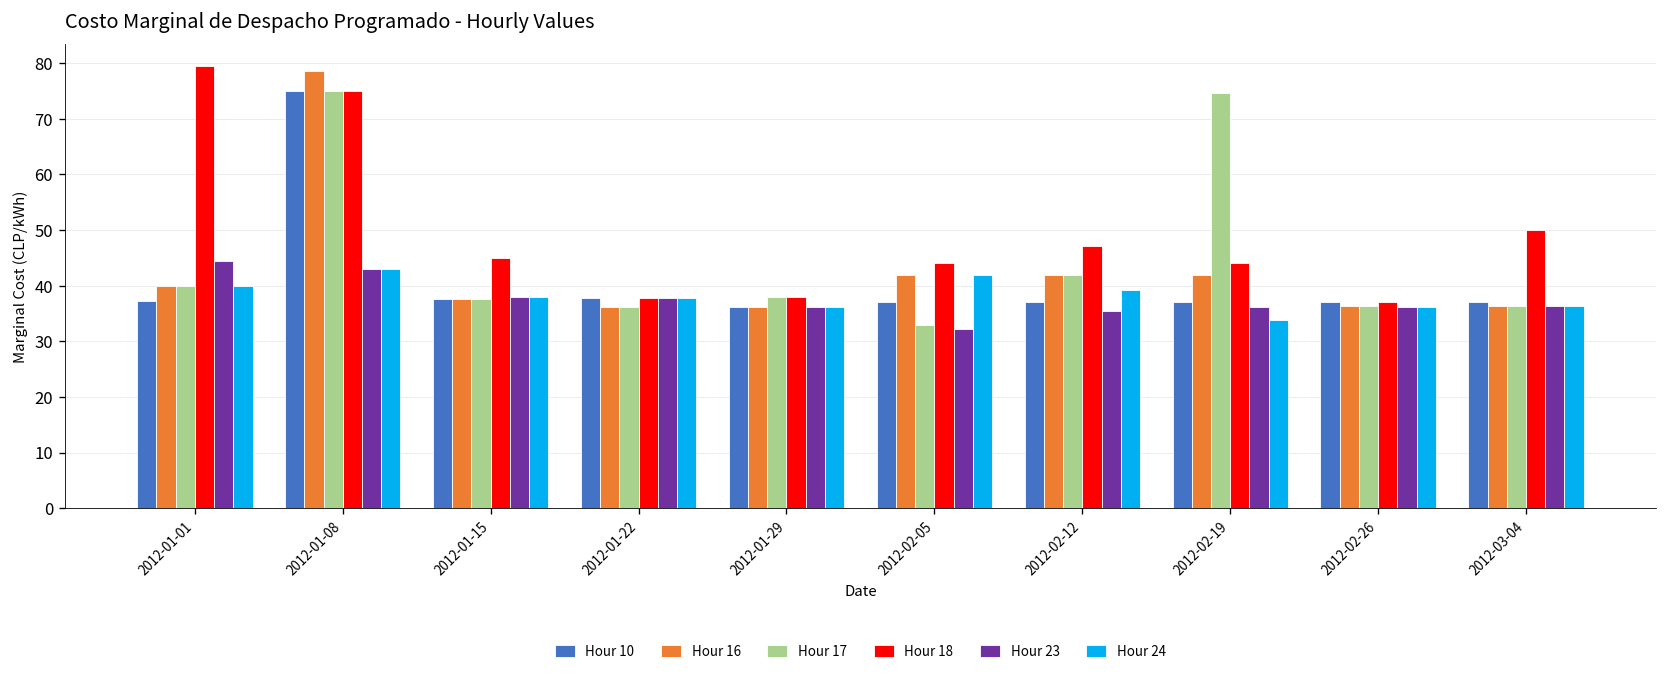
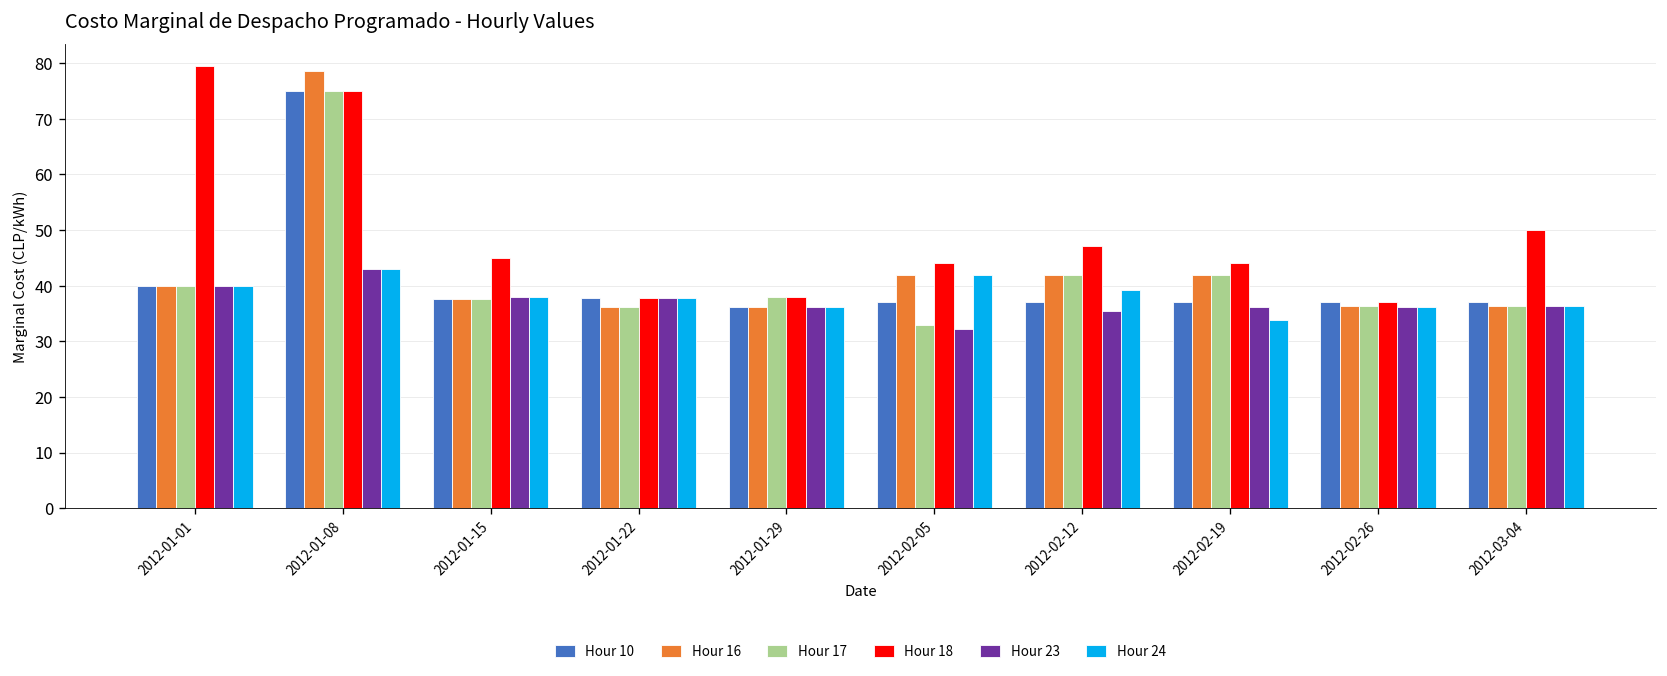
  {
    "Hour 10": {
-     "2012-01-01": 37,
+     "2012-01-01": 40,
      "2012-01-08": 75,
      "2012-01-15": 38,
      "2012-01-22": 38,
      "2012-01-29": 36,
      "2012-02-05": 37,
      "2012-02-12": 37,
      "2012-02-19": 37,
      "2012-02-26": 37,
      "2012-03-04": 37
    },
    "Hour 16": {
      "2012-01-01": 40,
      "2012-01-08": 79,
      "2012-01-15": 38,
      "2012-01-22": 36,
      "2012-01-29": 36,
      "2012-02-05": 42,
      "2012-02-12": 42,
      "2012-02-19": 42,
      "2012-02-26": 36,
      "2012-03-04": 36
    },
    "Hour 17": {
      "2012-01-01": 40,
      "2012-01-08": 75,
      "2012-01-15": 38,
      "2012-01-22": 36,
      "2012-01-29": 38,
      "2012-02-05": 33,
      "2012-02-12": 42,
-     "2012-02-19": 75,
+     "2012-02-19": 42,
      "2012-02-26": 36,
      "2012-03-04": 36
    },
    "Hour 18": {
      "2012-01-01": 80,
      "2012-01-08": 75,
      "2012-01-15": 45,
      "2012-01-22": 38,
      "2012-01-29": 38,
      "2012-02-05": 44,
      "2012-02-12": 47,
      "2012-02-19": 44,
      "2012-02-26": 37,
      "2012-03-04": 50
    },
    "Hour 23": {
-     "2012-01-01": 44,
+     "2012-01-01": 40,
      "2012-01-08": 43,
      "2012-01-15": 38,
      "2012-01-22": 38,
      "2012-01-29": 36,
      "2012-02-05": 32,
      "2012-02-12": 36,
      "2012-02-19": 36,
      "2012-02-26": 36,
      "2012-03-04": 36
    },
    "Hour 24": {
      "2012-01-01": 40,
      "2012-01-08": 43,
      "2012-01-15": 38,
      "2012-01-22": 38,
      "2012-01-29": 36,
      "2012-02-05": 42,
      "2012-02-12": 39,
      "2012-02-19": 34,
      "2012-02-26": 36,
      "2012-03-04": 36
    }
  }
